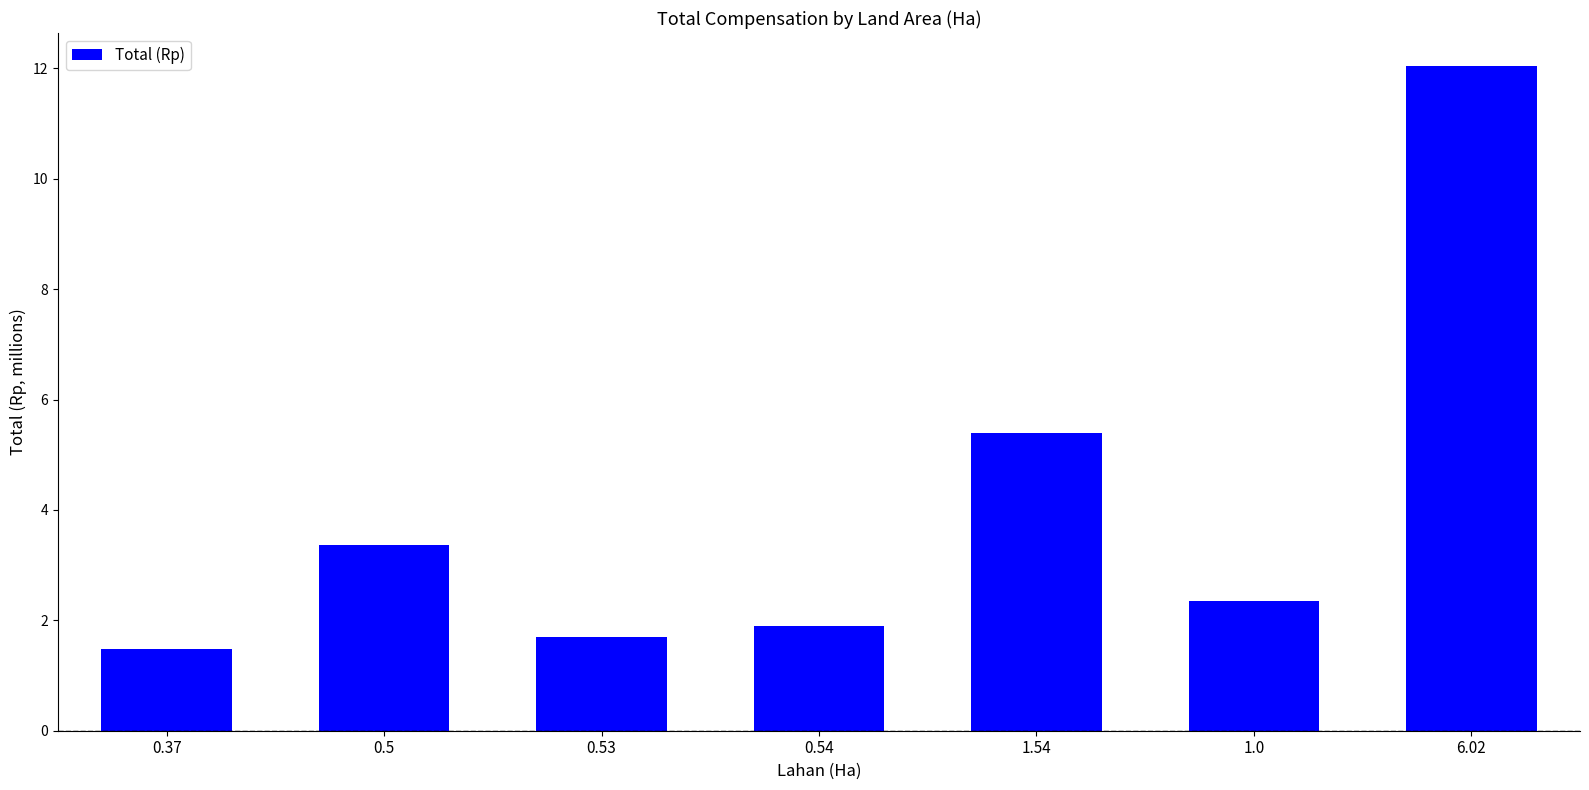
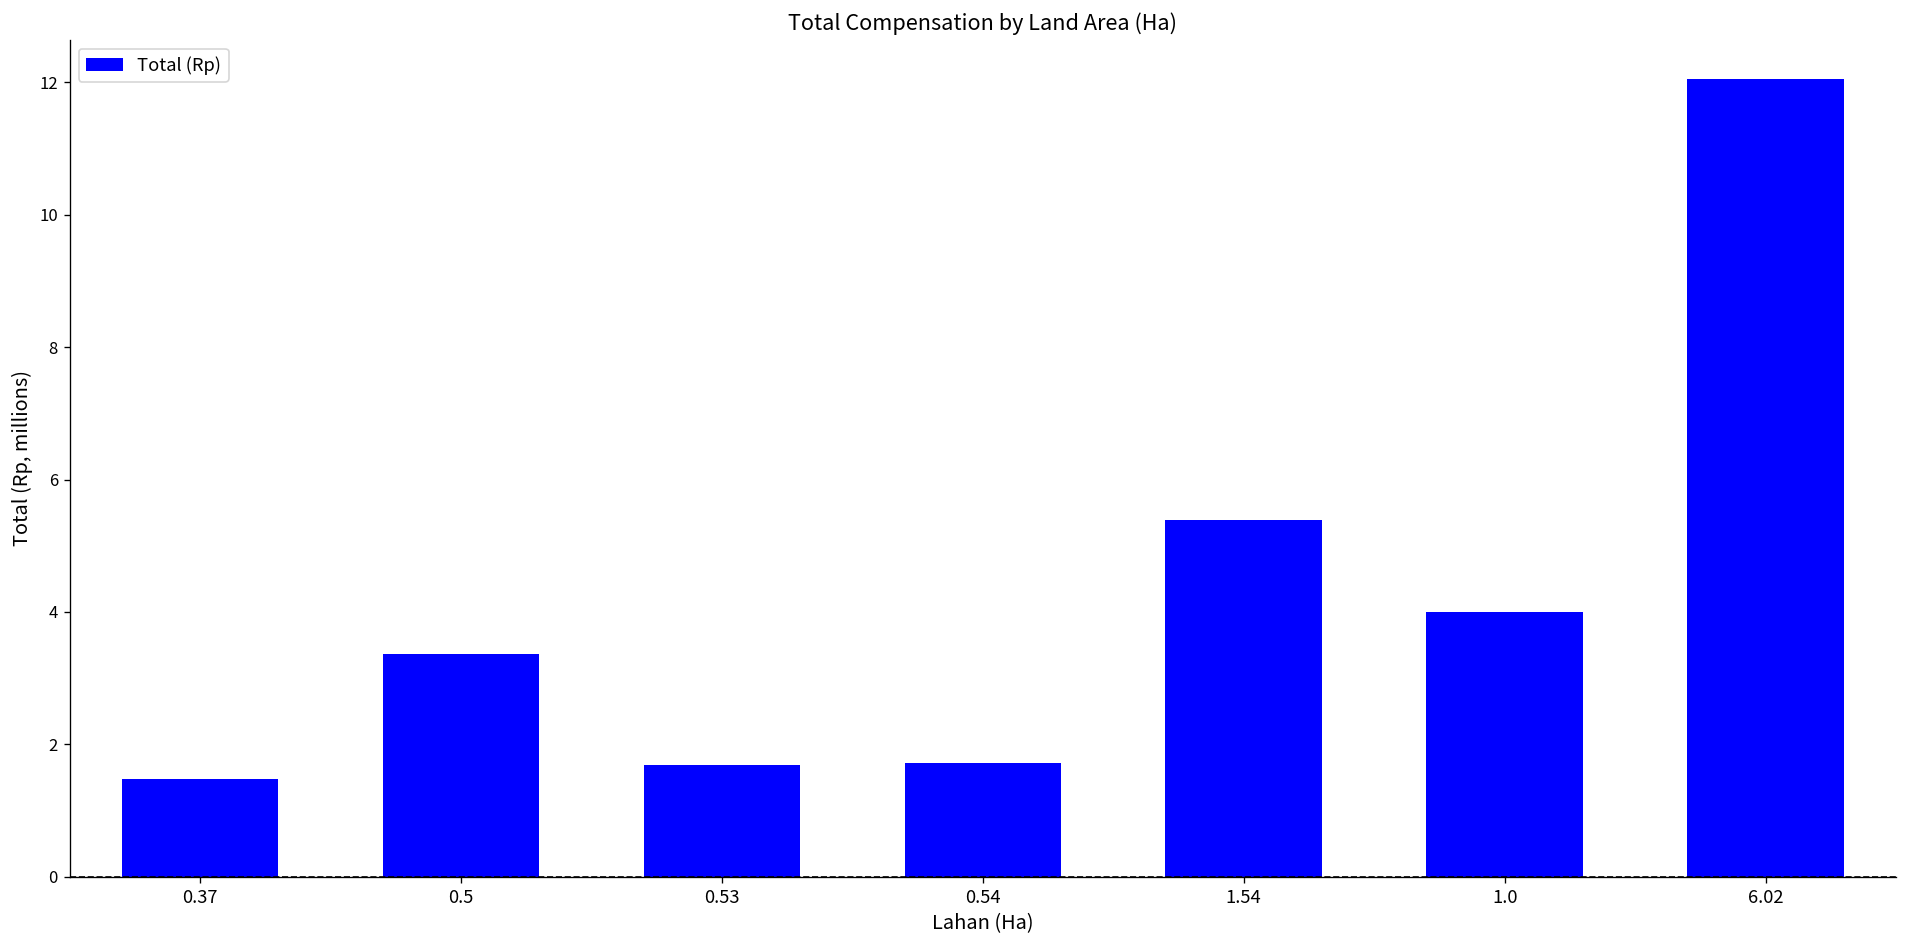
  {
    "0.37": 1.5,
    "0.5": 3.4,
    "0.53": 1.7,
-   "0.54": 1.9,
+   "0.54": 1.7,
    "1.54": 5.4,
-   "1.0": 2.4,
+   "1.0": 4.0,
    "6.02": 12.0
  }
